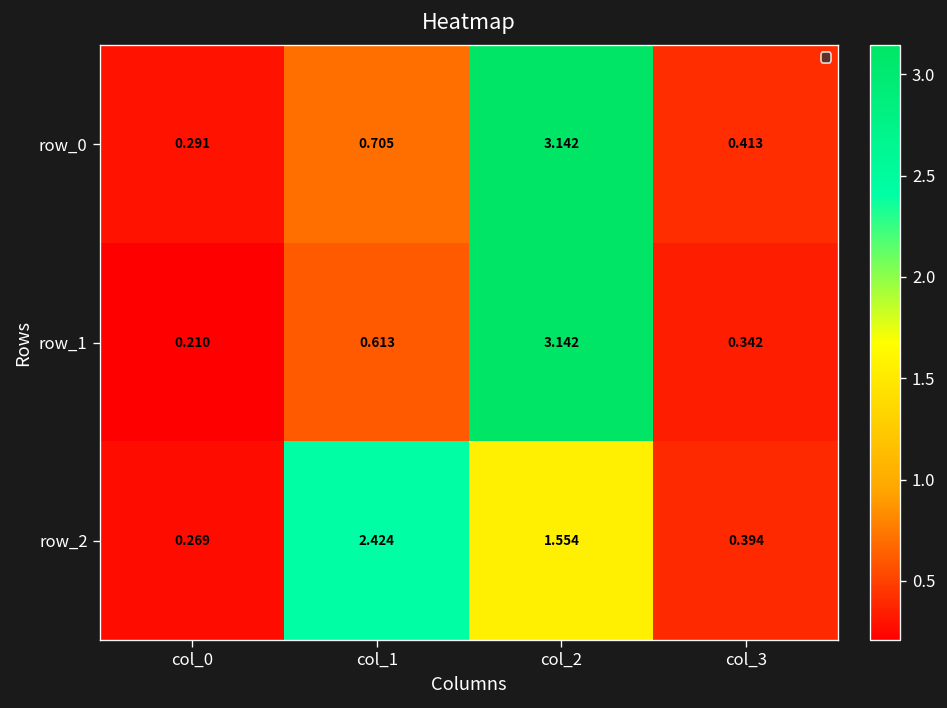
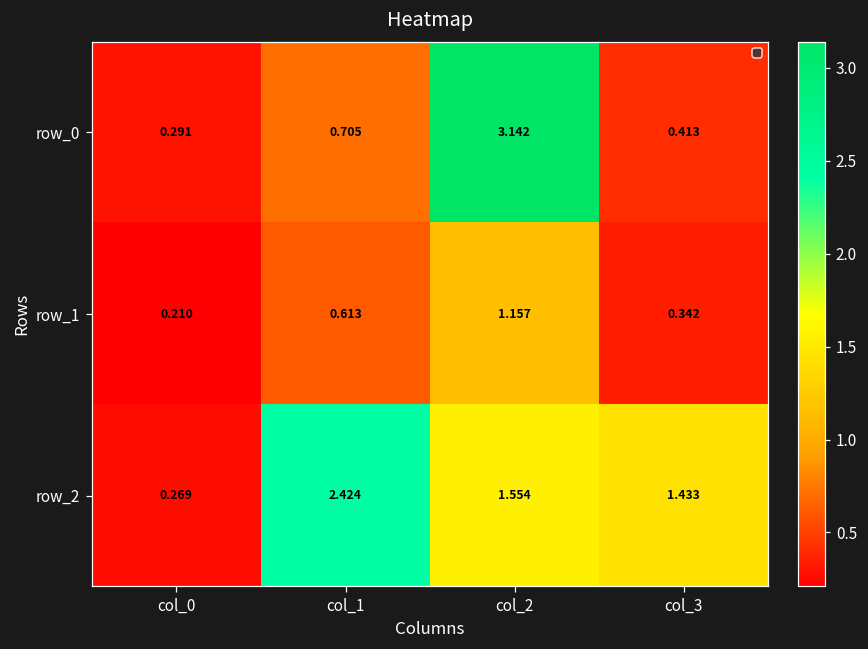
  {
    "row_0": {
      "col_0": 0.291,
      "col_1": 0.705,
      "col_2": 3.142,
      "col_3": 0.413
    },
    "row_1": {
      "col_0": 0.210,
      "col_1": 0.613,
-     "col_2": 3.142,
+     "col_2": 1.157,
      "col_3": 0.342
    },
    "row_2": {
      "col_0": 0.269,
      "col_1": 2.424,
      "col_2": 1.554,
-     "col_3": 0.394
+     "col_3": 1.433
    }
  }
